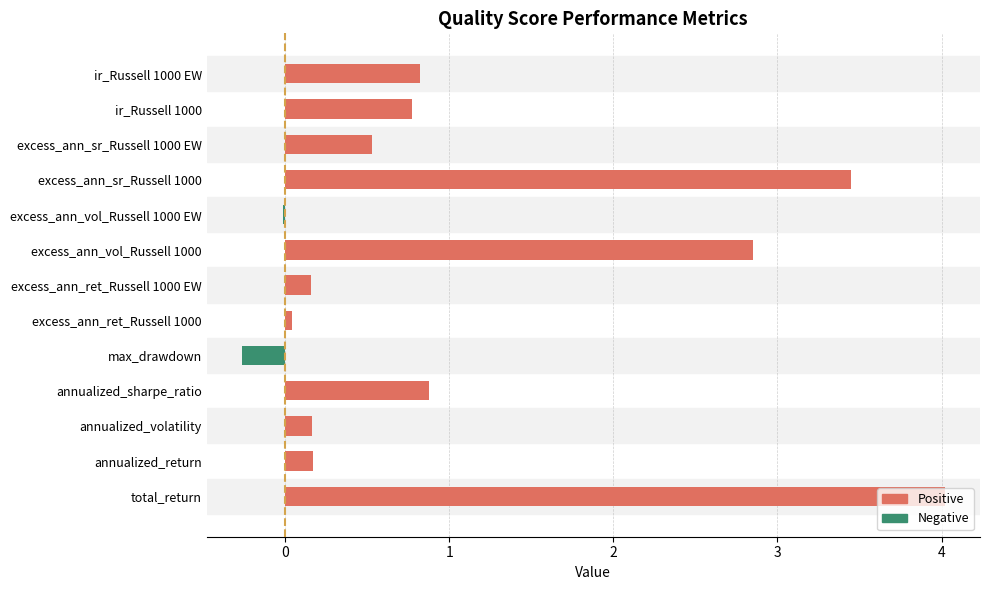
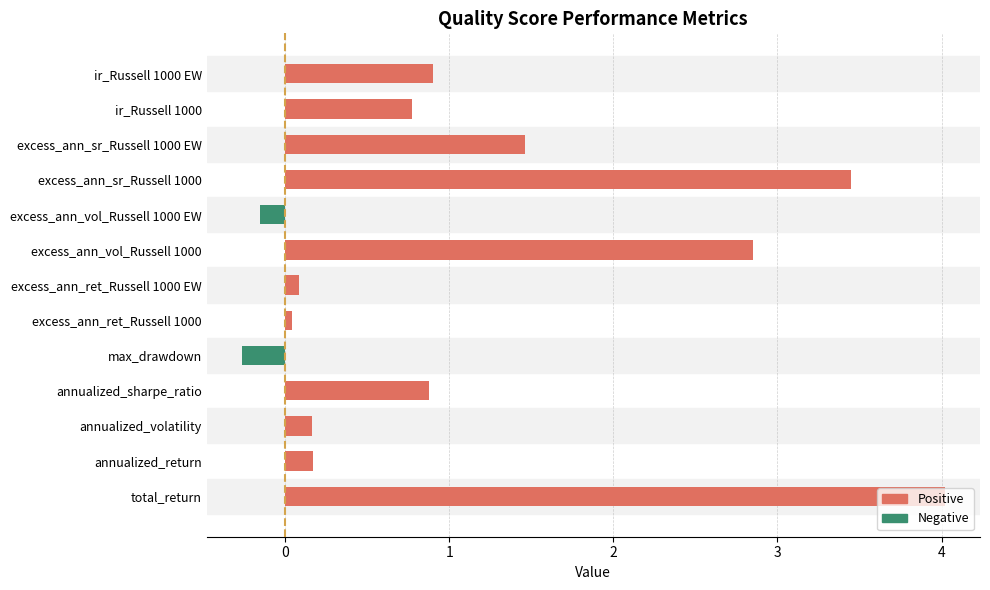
  {
-   "ir_Russell 1000 EW": 0.82,
+   "ir_Russell 1000 EW": 0.90,
    "ir_Russell 1000": 0.77,
-   "excess_ann_sr_Russell 1000 EW": 0.53,
+   "excess_ann_sr_Russell 1000 EW": 1.46,
    "excess_ann_sr_Russell 1000": 3.45,
-   "excess_ann_vol_Russell 1000 EW": -0.01,
+   "excess_ann_vol_Russell 1000 EW": -0.15,
    "excess_ann_vol_Russell 1000": 2.85,
-   "excess_ann_ret_Russell 1000 EW": 0.16,
+   "excess_ann_ret_Russell 1000 EW": 0.08,
    "excess_ann_ret_Russell 1000": 0.04,
    "max_drawdown": -0.26,
    "annualized_sharpe_ratio": 0.88,
    "annualized_volatility": 0.17,
    "annualized_return": 0.17
  }
